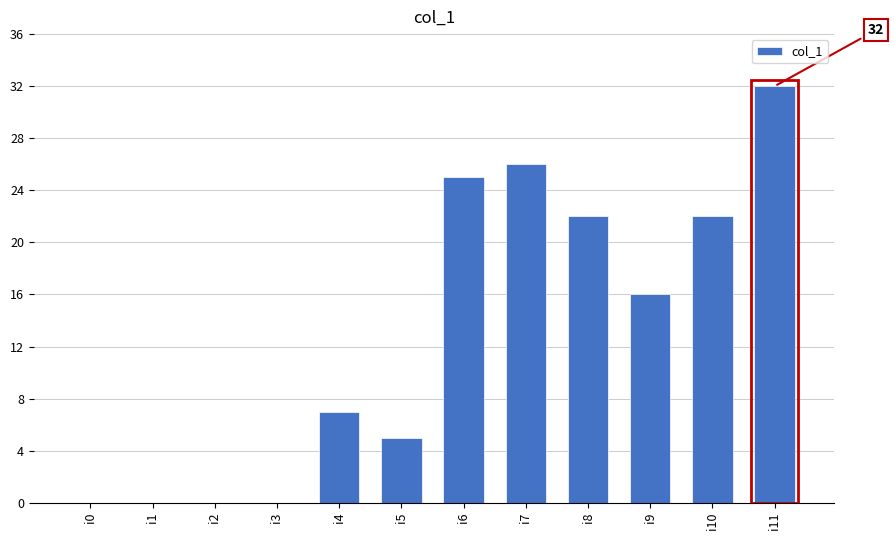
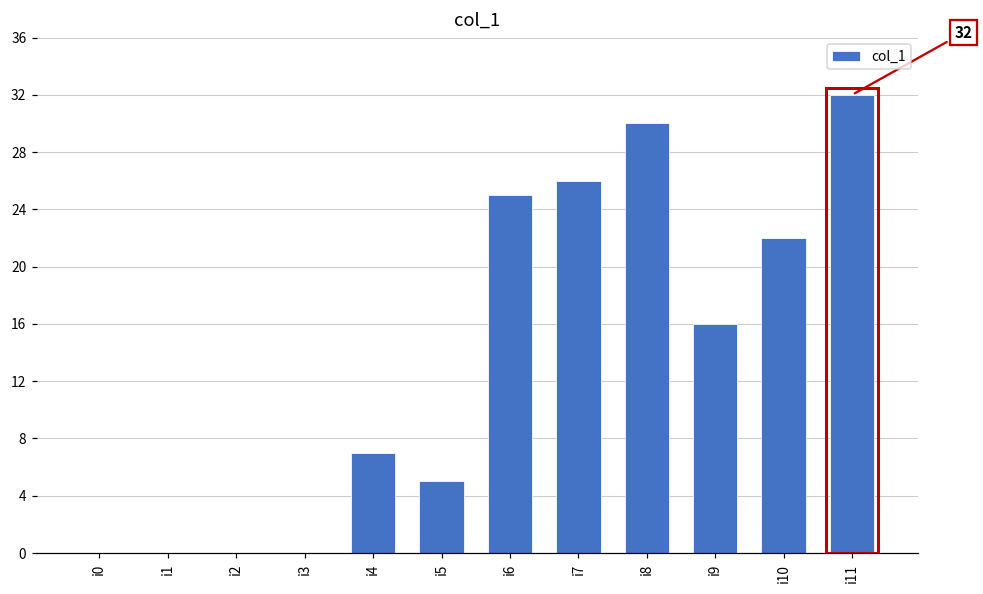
  {
    "i0": 0,
    "i1": 0,
    "i2": 0,
    "i3": 0,
    "i4": 7,
    "i5": 5,
    "i6": 25,
    "i7": 26,
-   "i8": 22,
+   "i8": 30,
    "i9": 16,
    "i10": 22
  }
